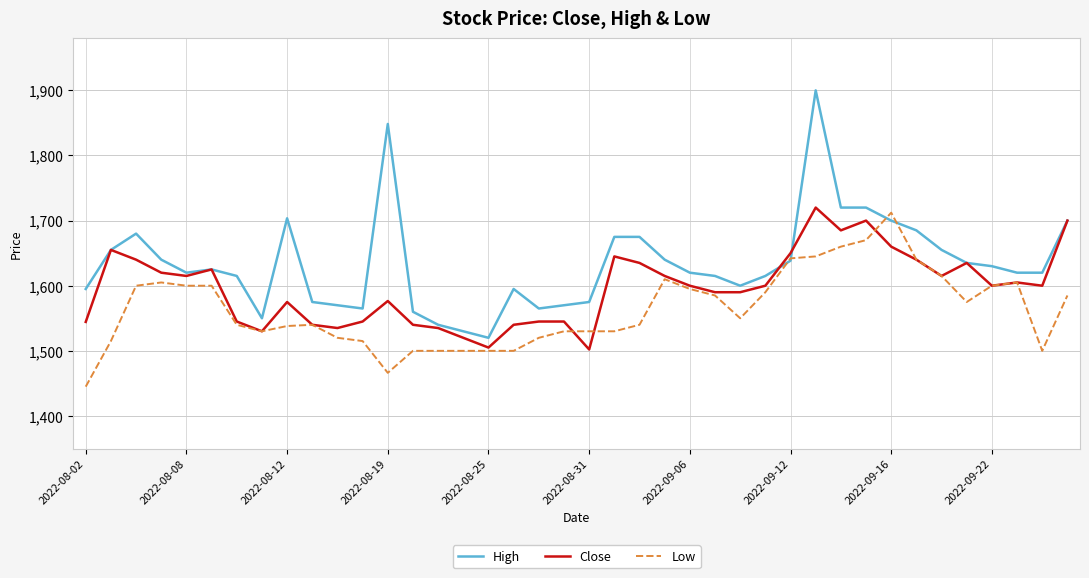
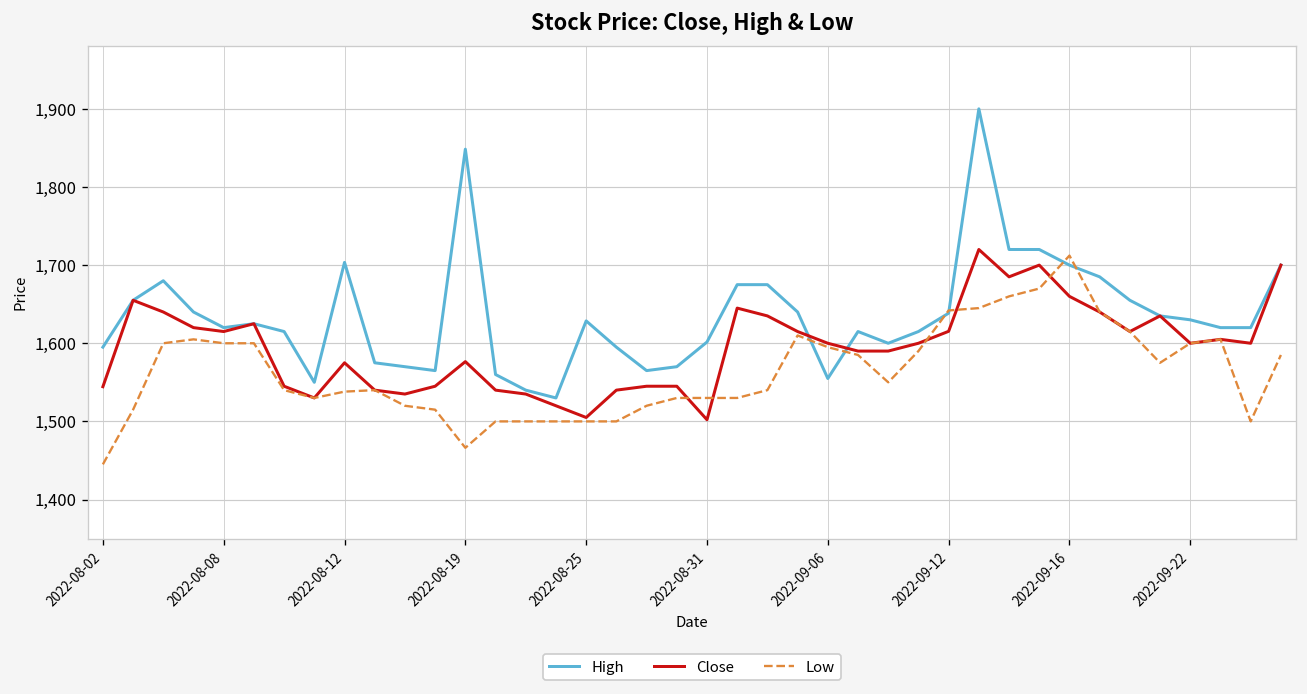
  {
    "High": {
      "2022-08-02": "1,600",
      "2022-08-08": "1,620",
      "2022-08-12": "1,700",
      "2022-08-19": "1,850",
-     "2022-08-25": "1,520",
-     "2022-08-31": "1,580",
-     "2022-09-06": "1,620",
+     "2022-08-25": "1,630",
+     "2022-08-31": "1,600",
+     "2022-09-06": "1,550",
      "2022-09-16": "1,700",
      "2022-09-22": "1,630"
    },
    "Close": {
      "2022-08-02": "1,540",
      "2022-08-08": "1,620",
      "2022-08-12": "1,580",
      "2022-08-19": "1,580",
      "2022-08-25": "1,510",
      "2022-08-31": "1,500",
      "2022-09-06": "1,600",
-     "2022-09-12": "1,650",
+     "2022-09-12": "1,620",
      "2022-09-16": "1,660"
    },
    "Low": {
      "2022-08-02": "1,450",
      "2022-08-08": "1,600",
      "2022-08-12": "1,540",
      "2022-08-19": "1,470",
      "2022-08-25": "1,500",
      "2022-08-31": "1,530",
      "2022-09-06": "1,600",
      "2022-09-16": "1,710"
    }
  }
